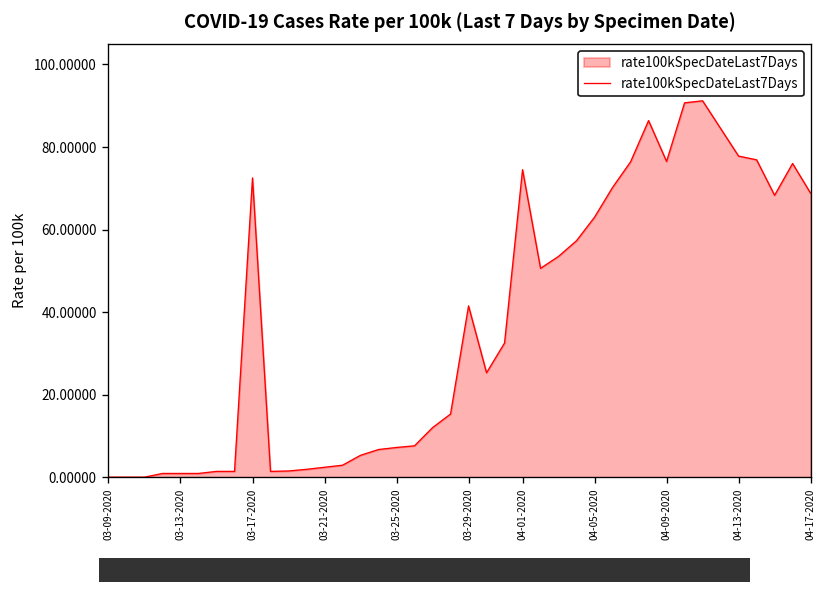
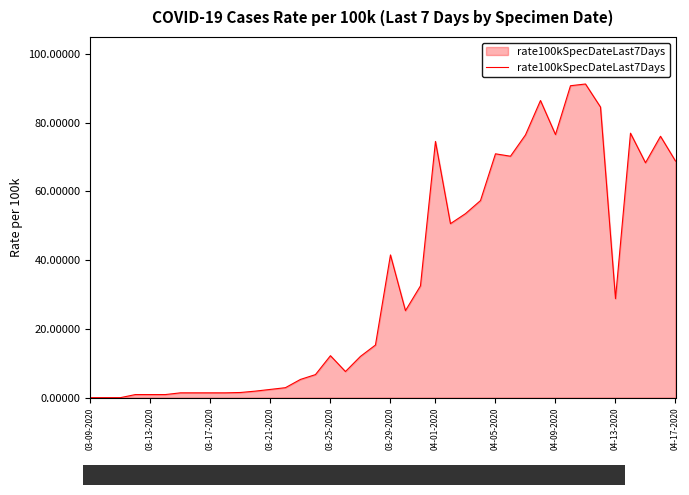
  {
    "03-09-2020": 0,
    "03-13-2020": 1,
-   "03-17-2020": 73,
+   "03-17-2020": 1,
    "03-21-2020": 2,
-   "03-25-2020": 7,
+   "03-25-2020": 12,
    "03-29-2020": 42,
    "04-01-2020": 75,
-   "04-05-2020": 63,
+   "04-05-2020": 71,
    "04-09-2020": 77,
-   "04-13-2020": 78,
+   "04-13-2020": 29,
    "04-17-2020": 69
  }
